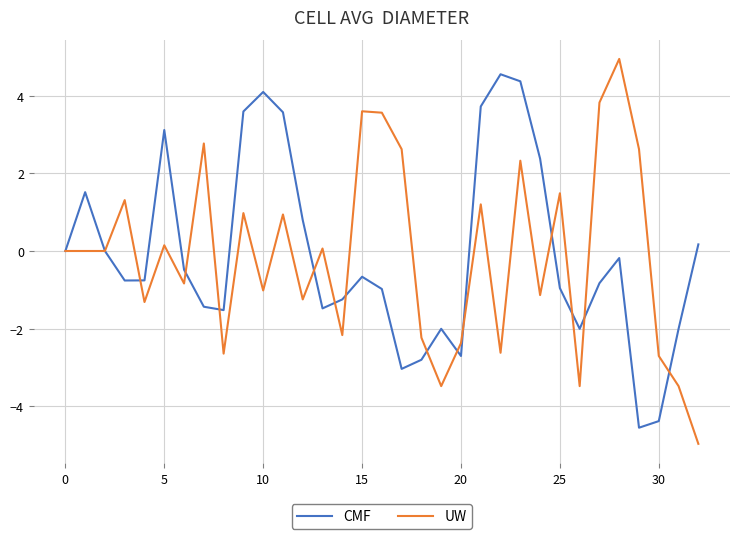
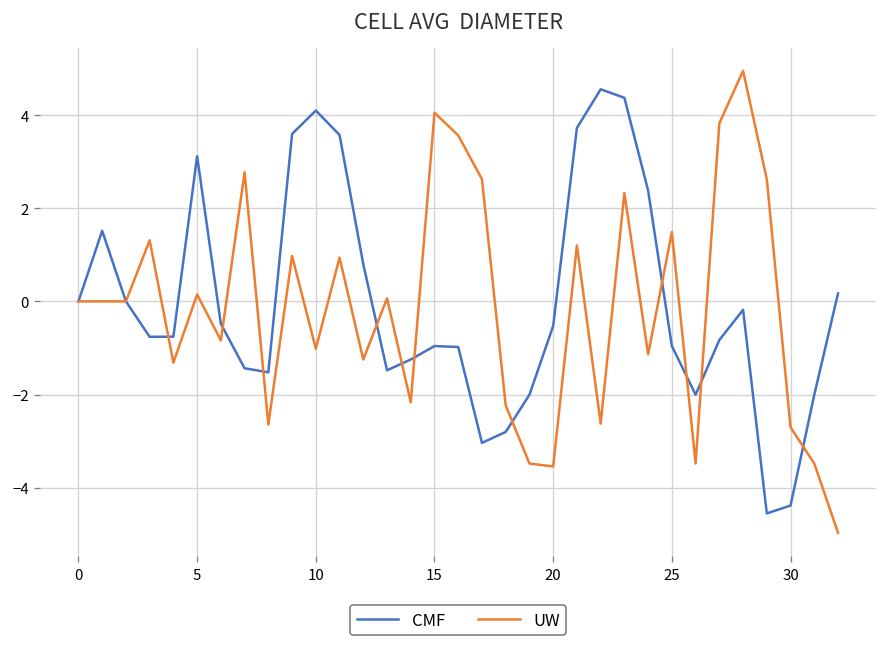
  {
    "CMF": {
      "5": 3.1,
      "10": 4.1,
-     "15": -0.7,
-     "20": -2.7,
+     "15": -1.0,
+     "20": -0.5,
      "25": -1.0,
      "30": -4.4
    },
    "UW": {
      "5": 0.1,
      "10": -1.0,
-     "15": 3.6,
-     "20": -2.4,
+     "15": 4.1,
+     "20": -3.5,
      "25": 1.5,
      "30": -2.7
    }
  }
